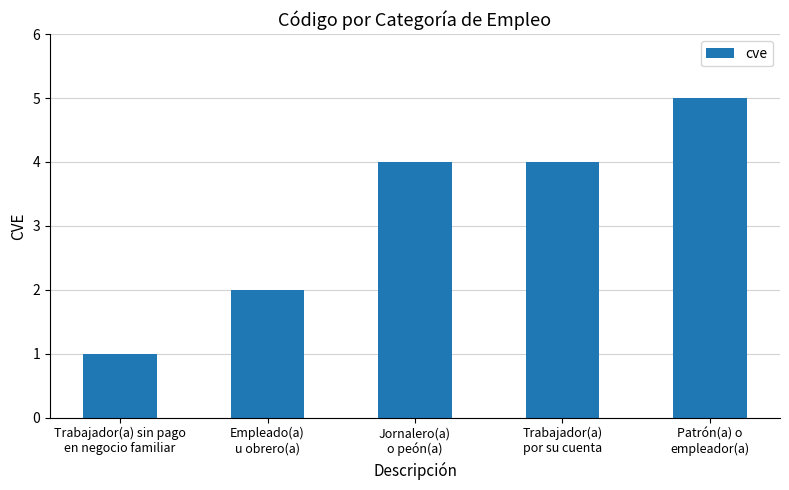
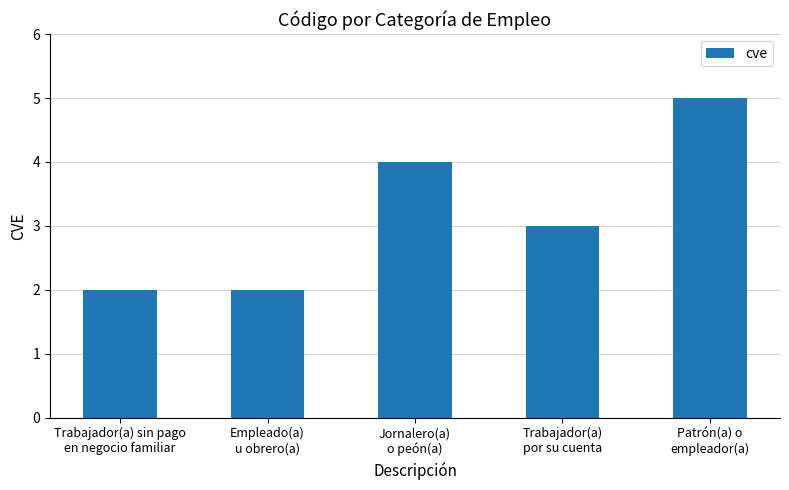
  {
-   "Trabajador(a) sin pago en negocio familiar": 1,
+   "Trabajador(a) sin pago en negocio familiar": 2,
    "Empleado(a) u obrero(a)": 2,
    "Jornalero(a) o peón(a)": 4,
-   "Trabajador(a) por su cuenta": 4,
+   "Trabajador(a) por su cuenta": 3,
    "Patrón(a) o empleador(a)": 5
  }
